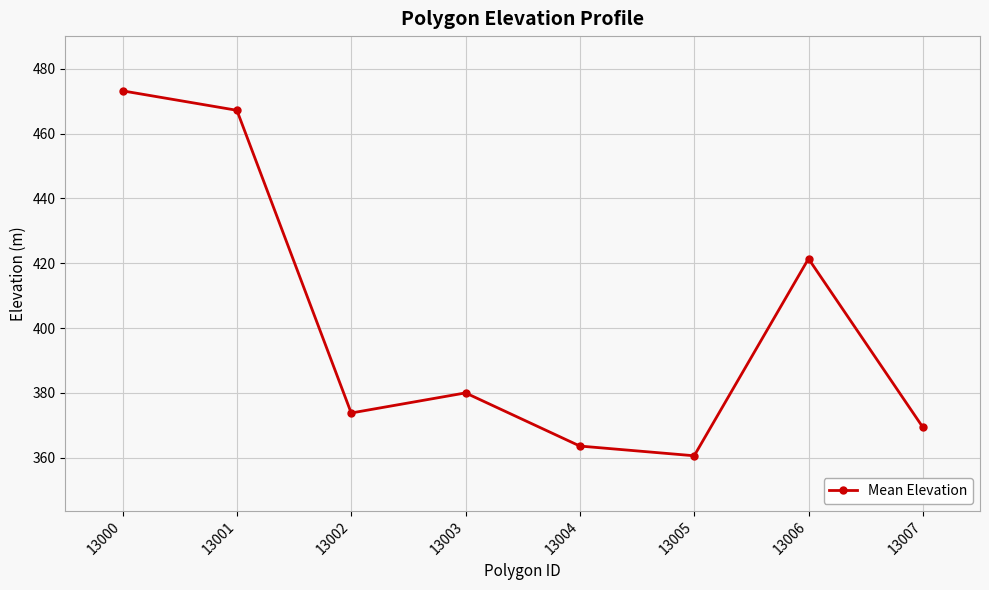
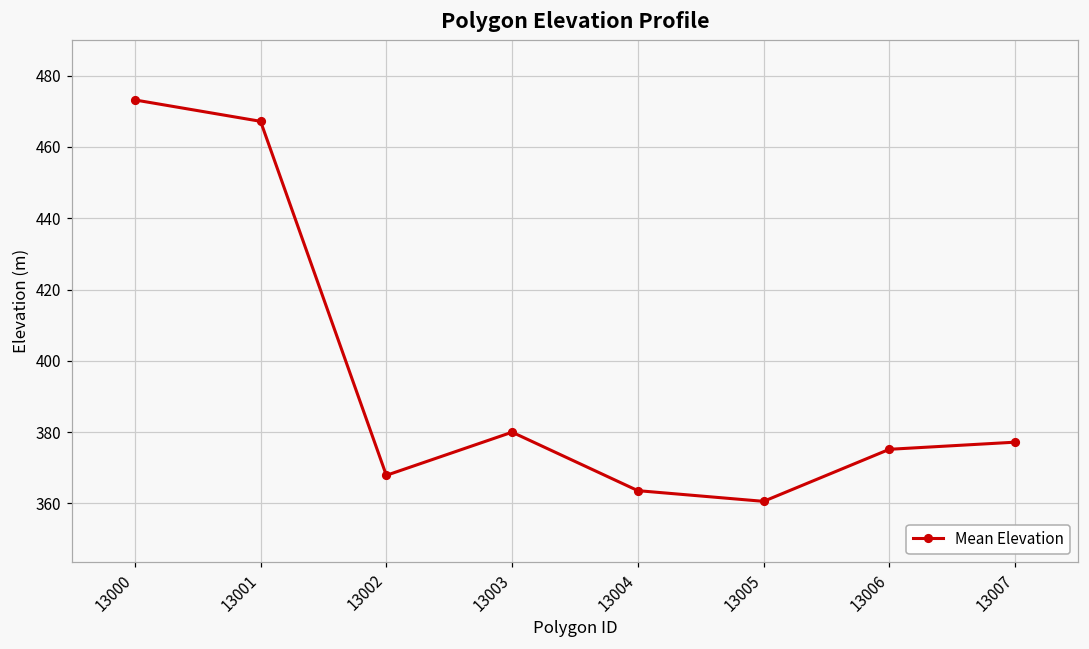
  {
    "13000": 473,
    "13001": 467,
-   "13002": 374,
+   "13002": 368,
    "13003": 380,
    "13004": 364,
    "13005": 361,
-   "13006": 421,
-   "13007": 369
+   "13006": 375,
+   "13007": 377
  }
